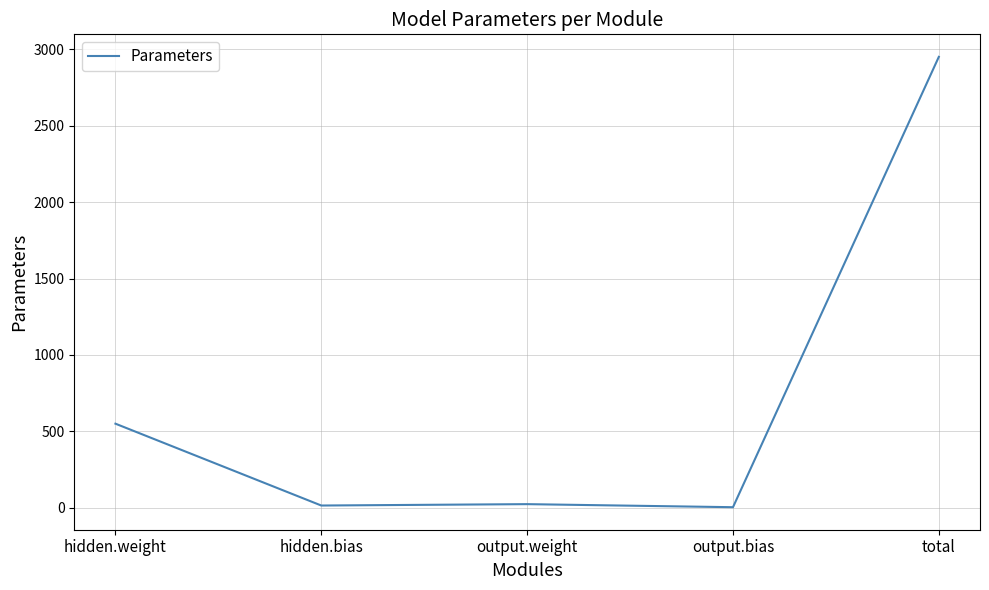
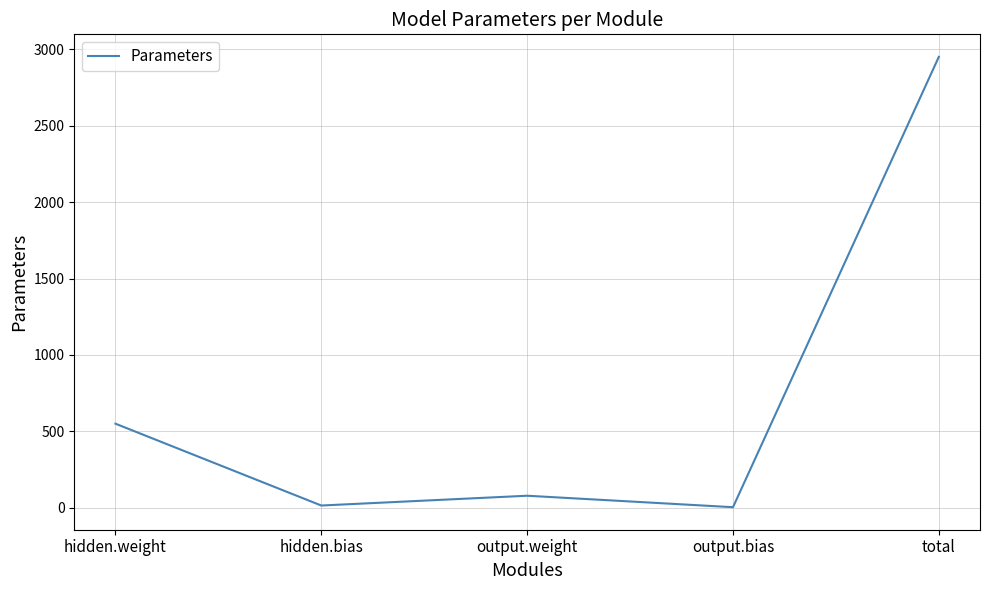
  {
    "hidden.weight": 550,
    "hidden.bias": 20,
-   "output.weight": 30,
+   "output.weight": 80,
    "output.bias": 10,
    "total": 2950
  }
